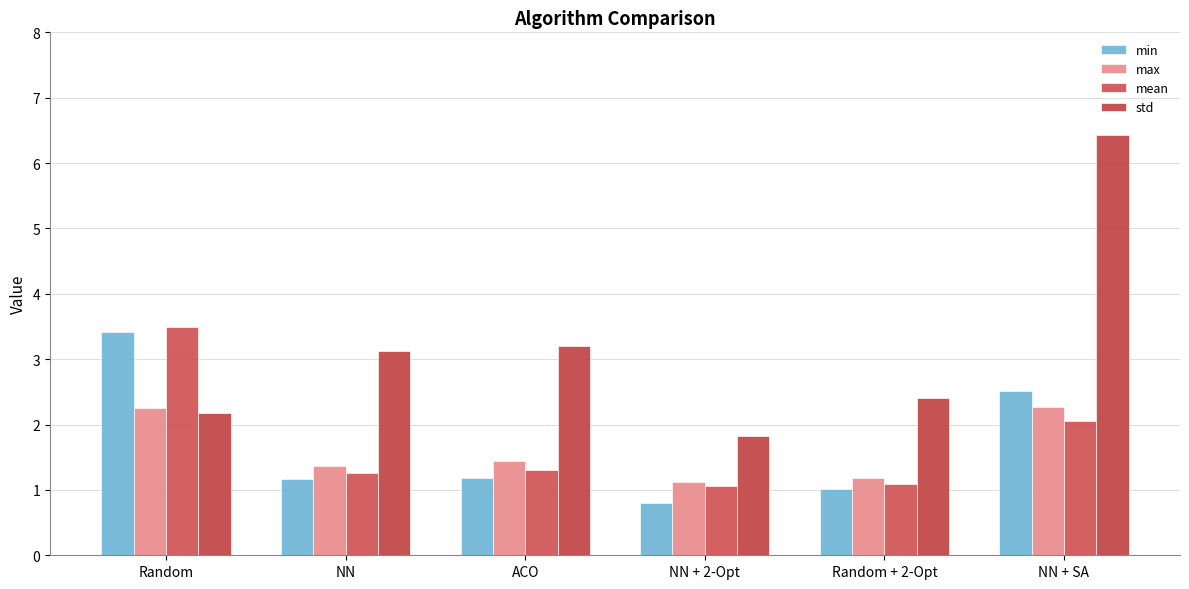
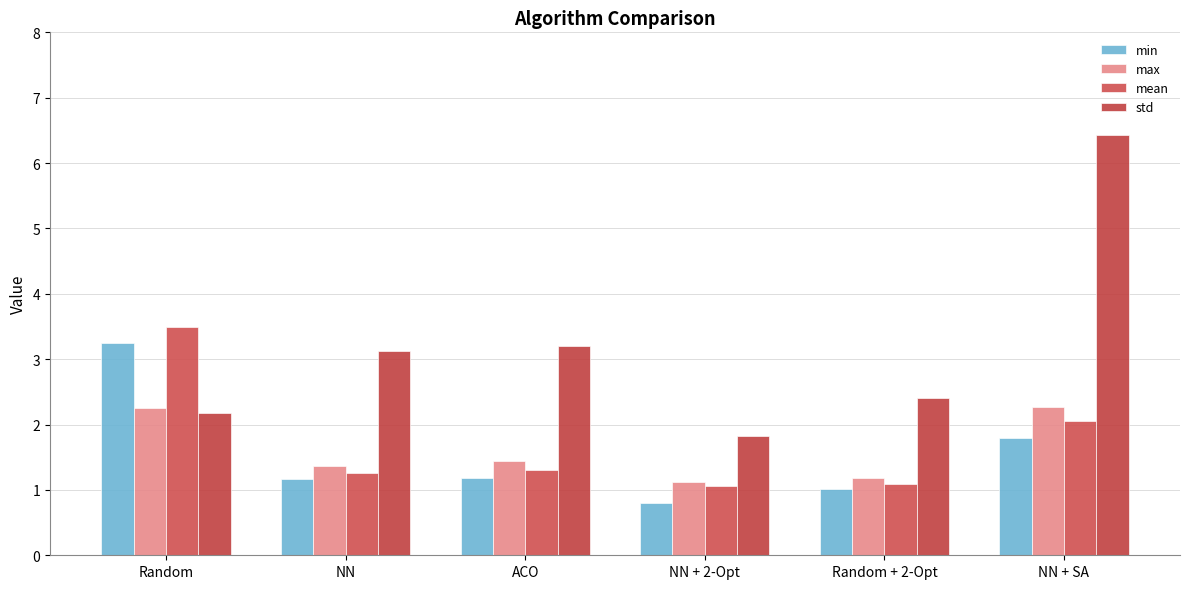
  {
    "min": {
-     "Random": 3.4,
+     "Random": 3.2,
      "NN": 1.2,
      "ACO": 1.2,
      "NN + 2-Opt": 0.8,
      "Random + 2-Opt": 1.0,
-     "NN + SA": 2.5
+     "NN + SA": 1.8
    },
    "max": {
      "Random": 2.3,
      "NN": 1.4,
      "ACO": 1.4,
      "NN + 2-Opt": 1.1,
      "Random + 2-Opt": 1.2,
      "NN + SA": 2.3
    }
  }
